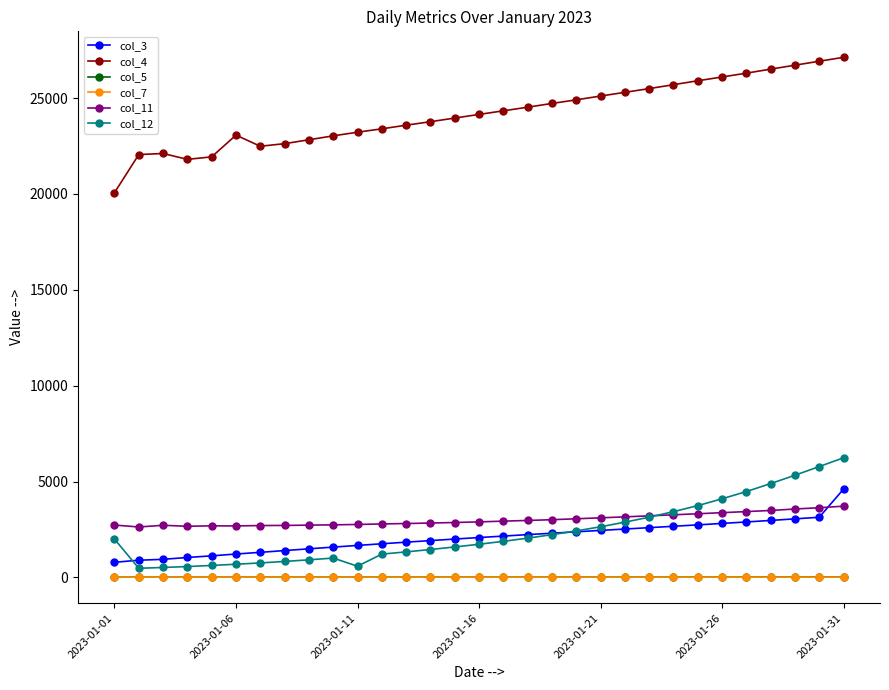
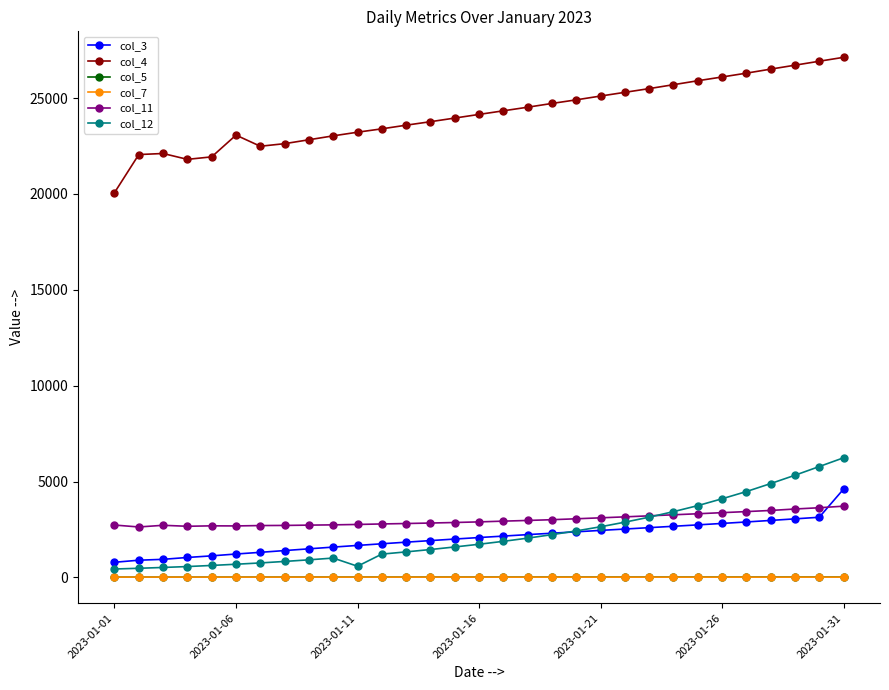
  {
    "col_3": {
      "2023-01-01": 800,
      "2023-01-06": 1200,
      "2023-01-11": 1700,
      "2023-01-16": 2100,
      "2023-01-21": 2500,
      "2023-01-26": 2800,
      "2023-01-31": 4600
    },
    "col_4": {
      "2023-01-01": 20100,
      "2023-01-06": 23100,
      "2023-01-11": 23200,
      "2023-01-16": 24100,
      "2023-01-21": 25100,
      "2023-01-26": 26100,
      "2023-01-31": 27100
    },
    "col_7": {
      "2023-01-01": 0,
      "2023-01-06": 0,
      "2023-01-11": 0,
      "2023-01-16": 0,
      "2023-01-21": 0,
      "2023-01-26": 0,
      "2023-01-31": 0
    },
    "col_11": {
      "2023-01-01": 2700,
      "2023-01-06": 2700,
      "2023-01-11": 2800,
      "2023-01-16": 2900,
      "2023-01-21": 3100,
      "2023-01-26": 3400,
      "2023-01-31": 3700
    },
    "col_12": {
-     "2023-01-01": 2000,
+     "2023-01-01": 400,
      "2023-01-06": 700,
      "2023-01-11": 600,
      "2023-01-16": 1700,
      "2023-01-21": 2600,
      "2023-01-26": 4100,
      "2023-01-31": 6200
    }
  }
